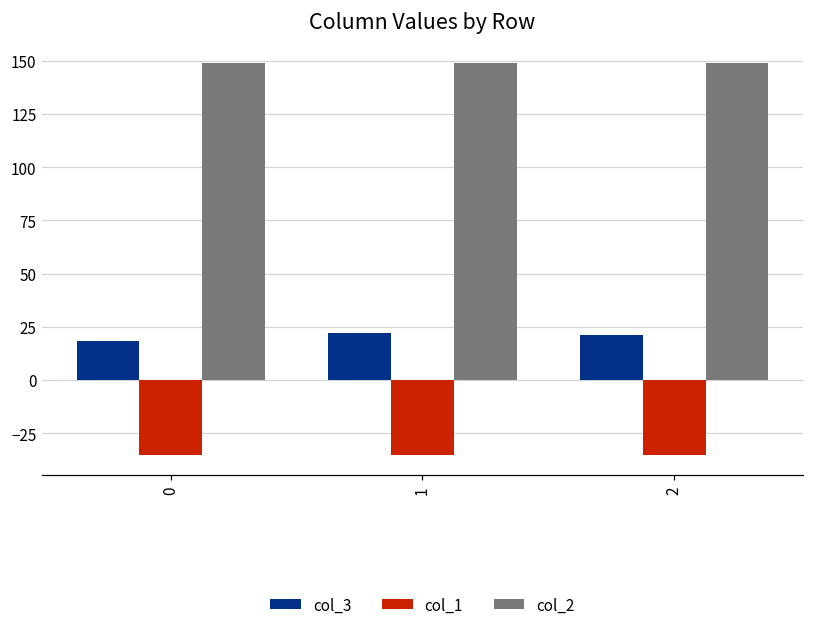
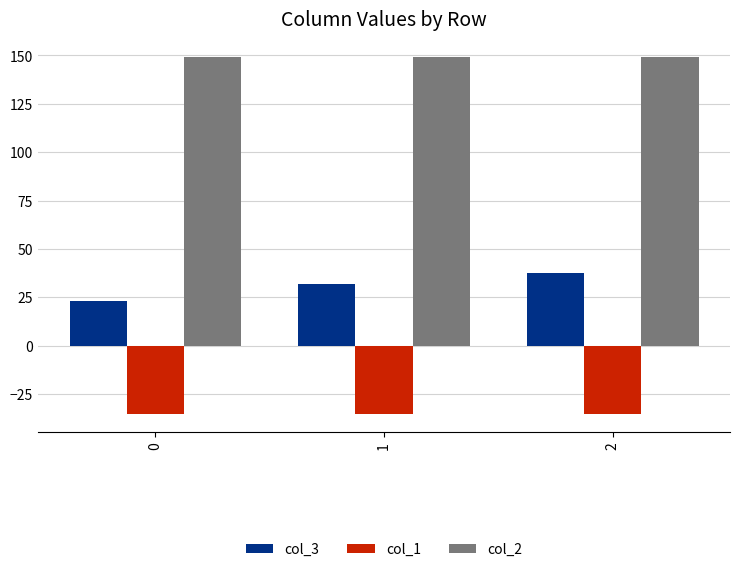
  {
    "col_3": {
-     "0": 18,
-     "1": 22,
-     "2": 21
+     "0": 23,
+     "1": 32,
+     "2": 38
    },
    "col_1": {
      "0": -35,
      "1": -35,
      "2": -35
    },
    "col_2": {
      "0": 149,
      "1": 149,
      "2": 149
    }
  }
